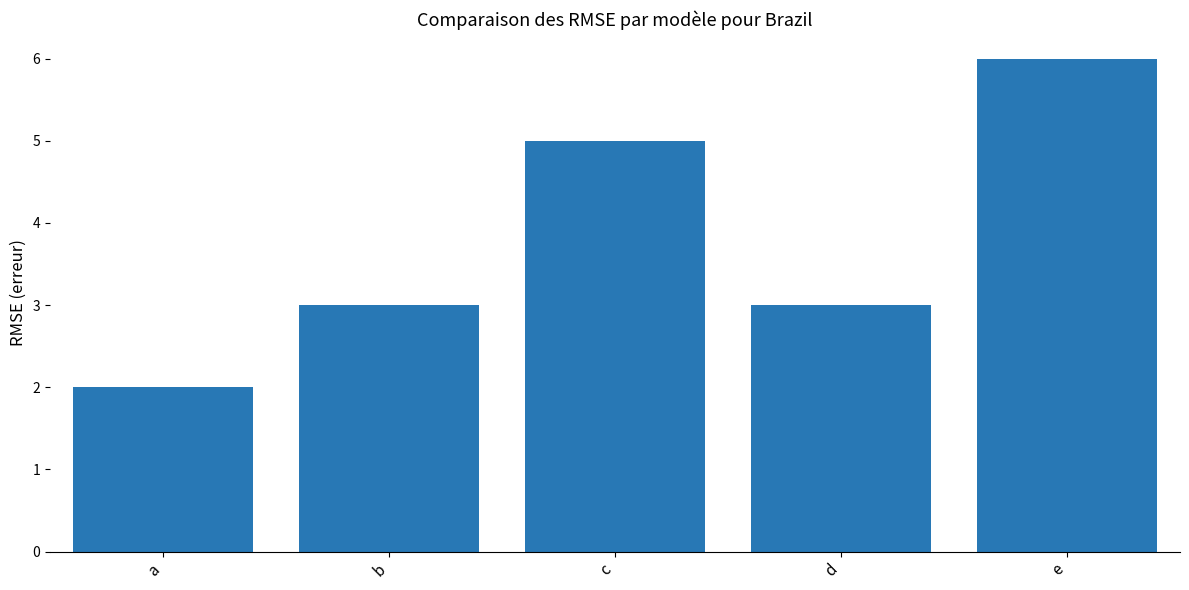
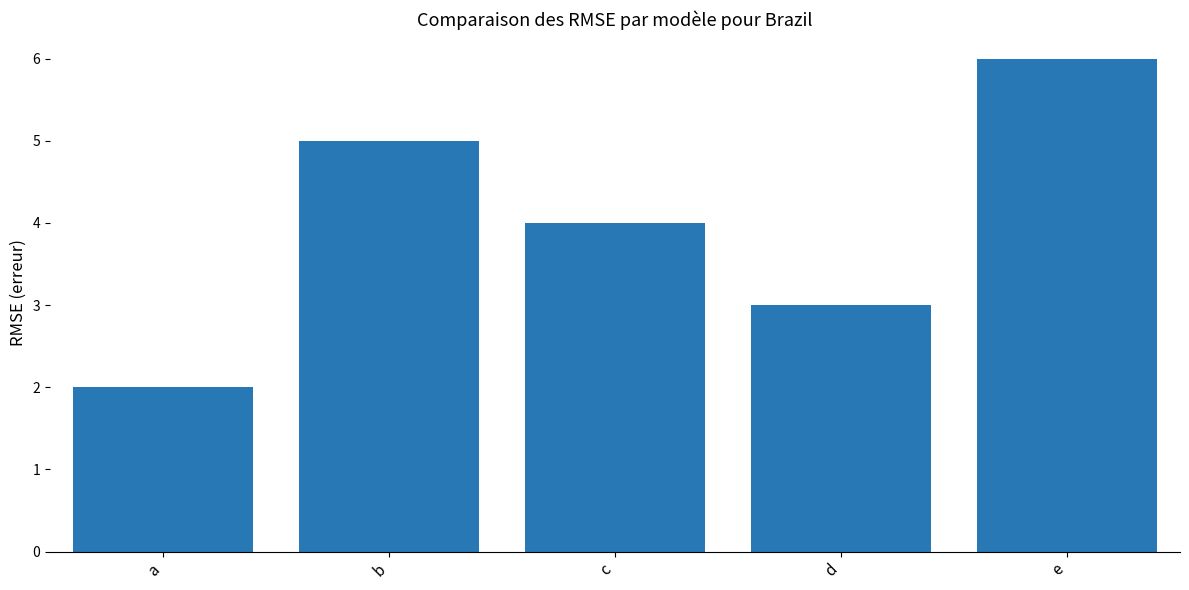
  {
    "a": 2,
-   "b": 3,
-   "c": 5,
+   "b": 5,
+   "c": 4,
    "d": 3,
    "e": 6
  }
